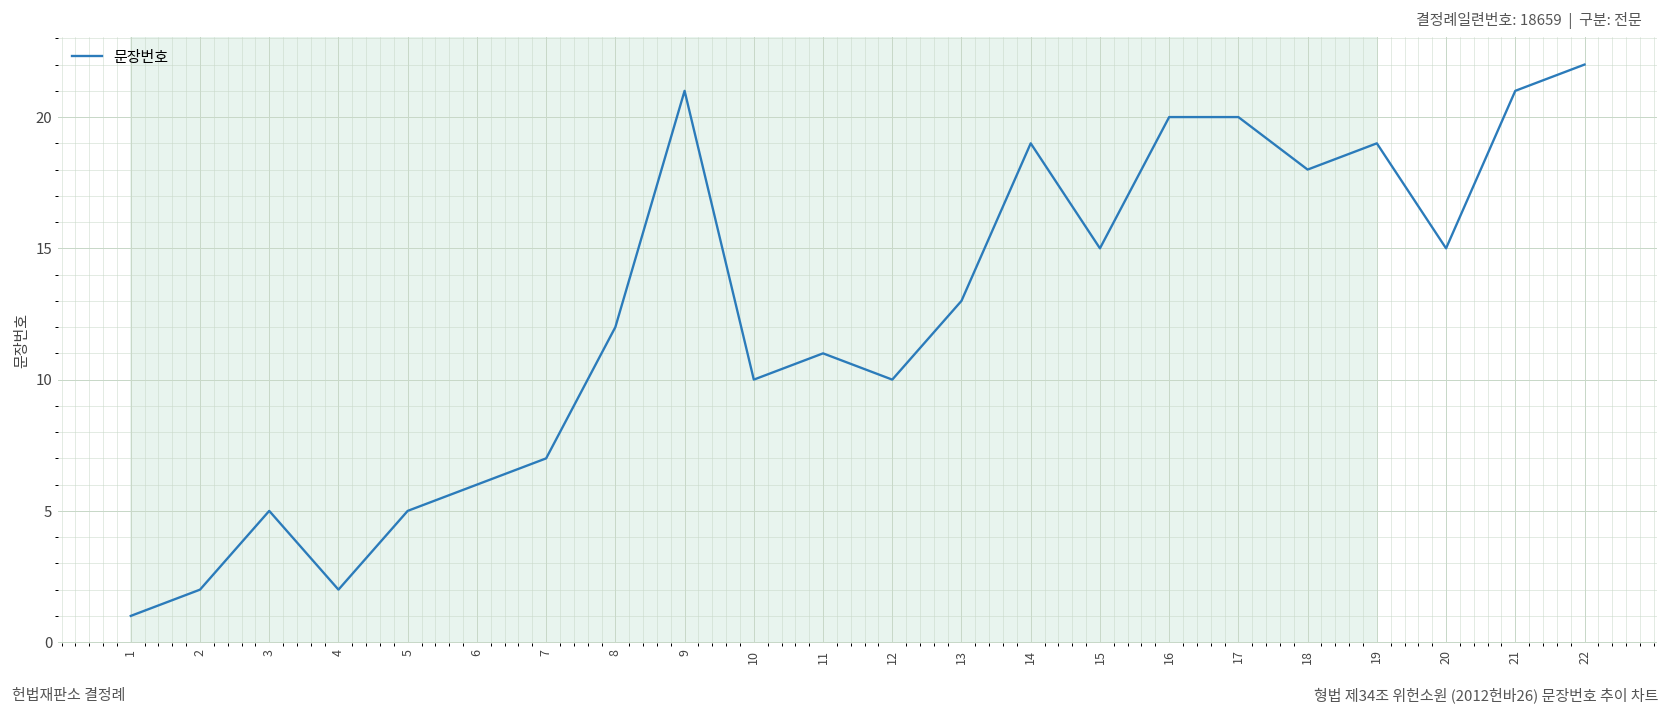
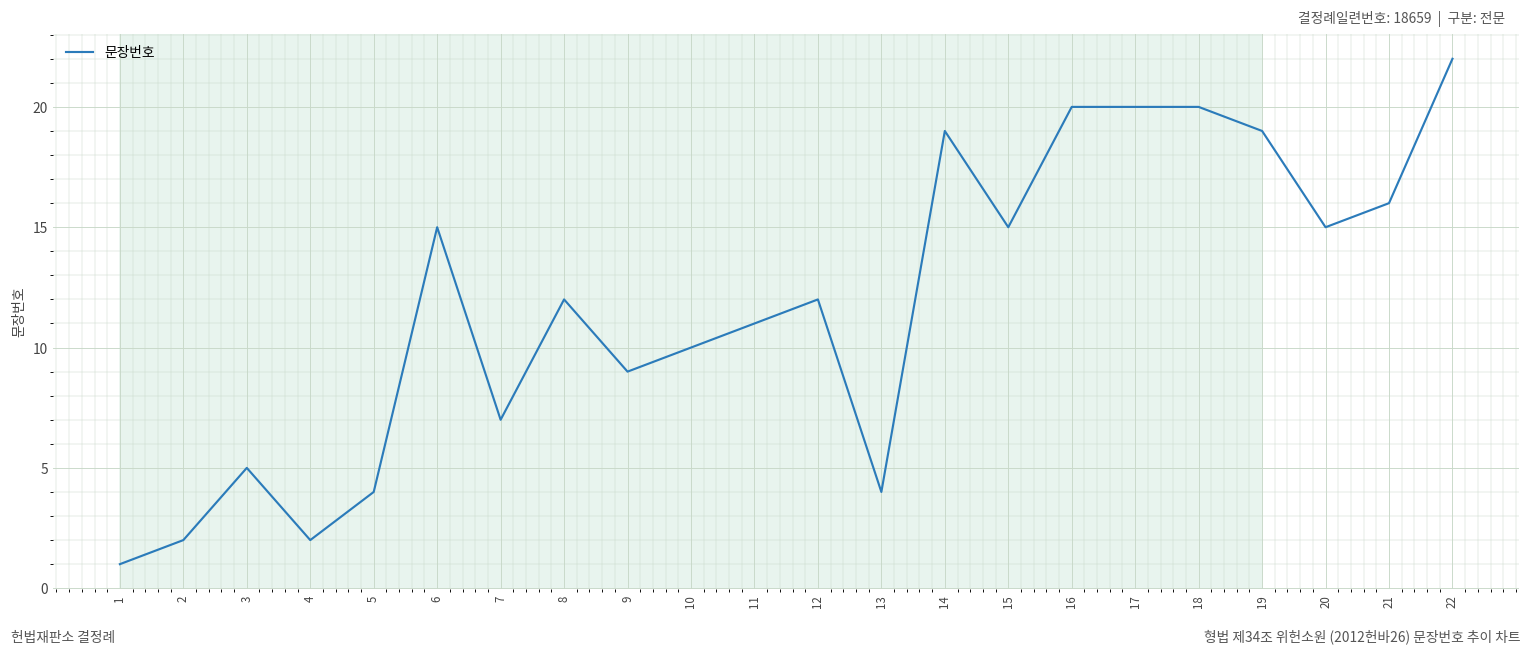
  {
    "1": 1,
    "2": 2,
    "3": 5,
    "4": 2,
-   "5": 5,
-   "6": 6,
+   "5": 4,
+   "6": 15,
    "7": 7,
    "8": 12,
-   "9": 21,
+   "9": 9,
    "10": 10,
    "11": 11,
-   "12": 10,
-   "13": 13,
+   "12": 12,
+   "13": 4,
    "14": 19,
    "15": 15,
    "16": 20,
    "17": 20,
-   "18": 18,
+   "18": 20,
    "19": 19,
    "20": 15,
-   "21": 21,
+   "21": 16,
    "22": 22
  }
